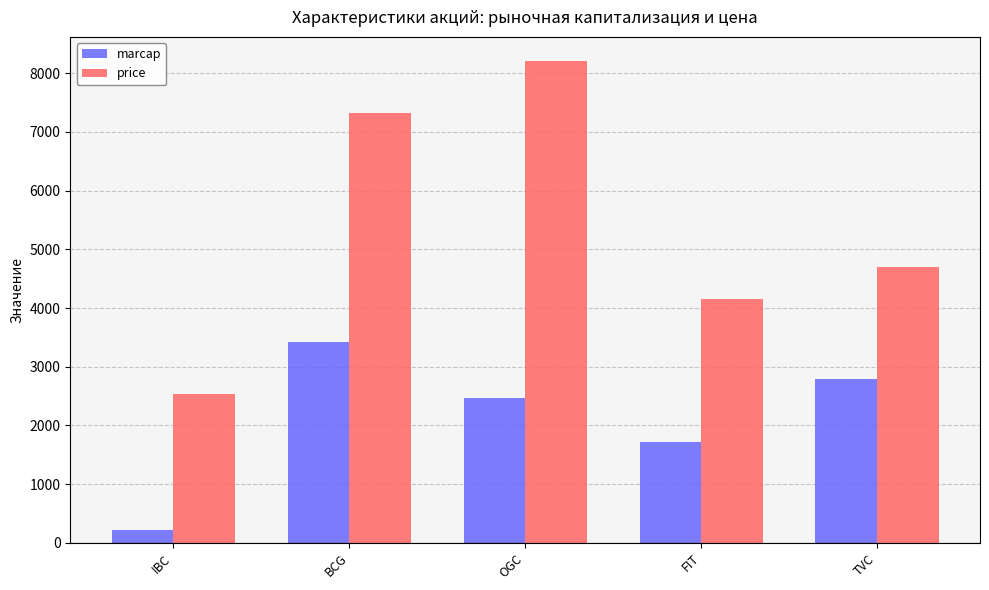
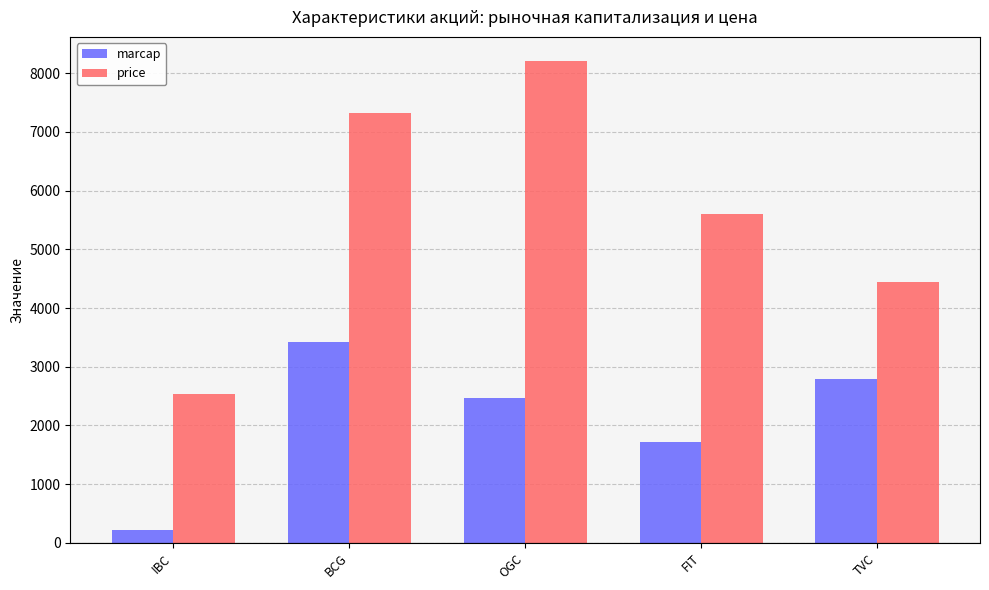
  {
    "marcap": {
      "IBC": 200,
      "BCG": 3400,
      "OGC": 2500,
      "FIT": 1700,
      "TVC": 2800
    },
    "price": {
      "IBC": 2500,
      "BCG": 7300,
      "OGC": 8200,
-     "FIT": 4200,
-     "TVC": 4700
+     "FIT": 5600,
+     "TVC": 4400
    }
  }
